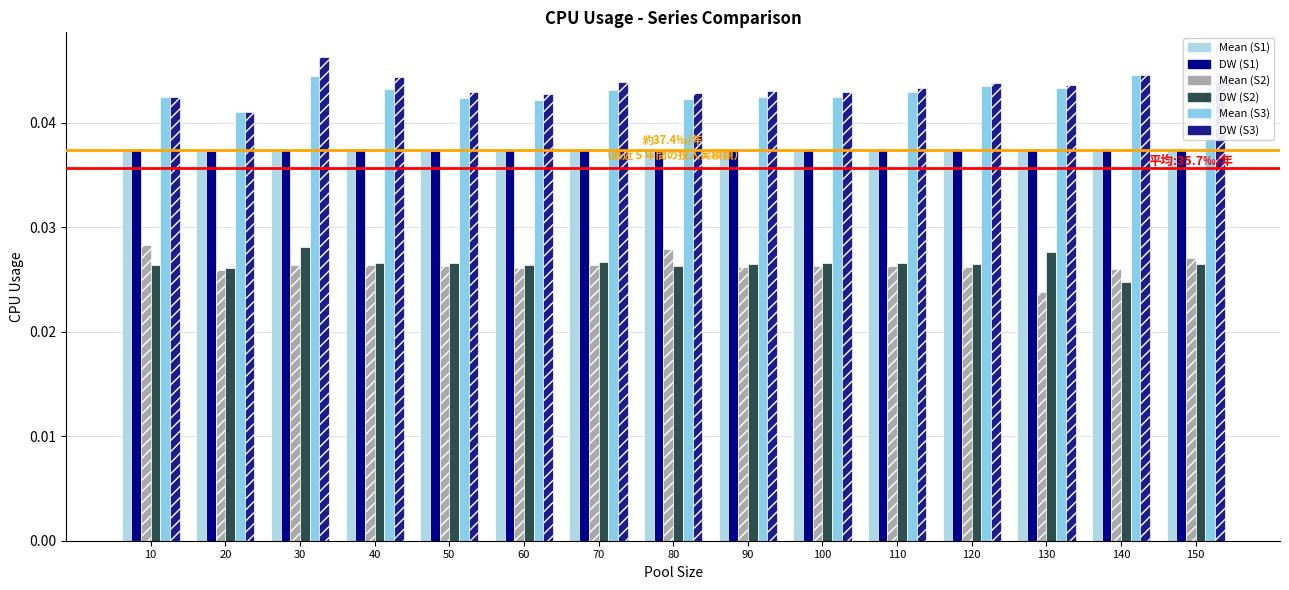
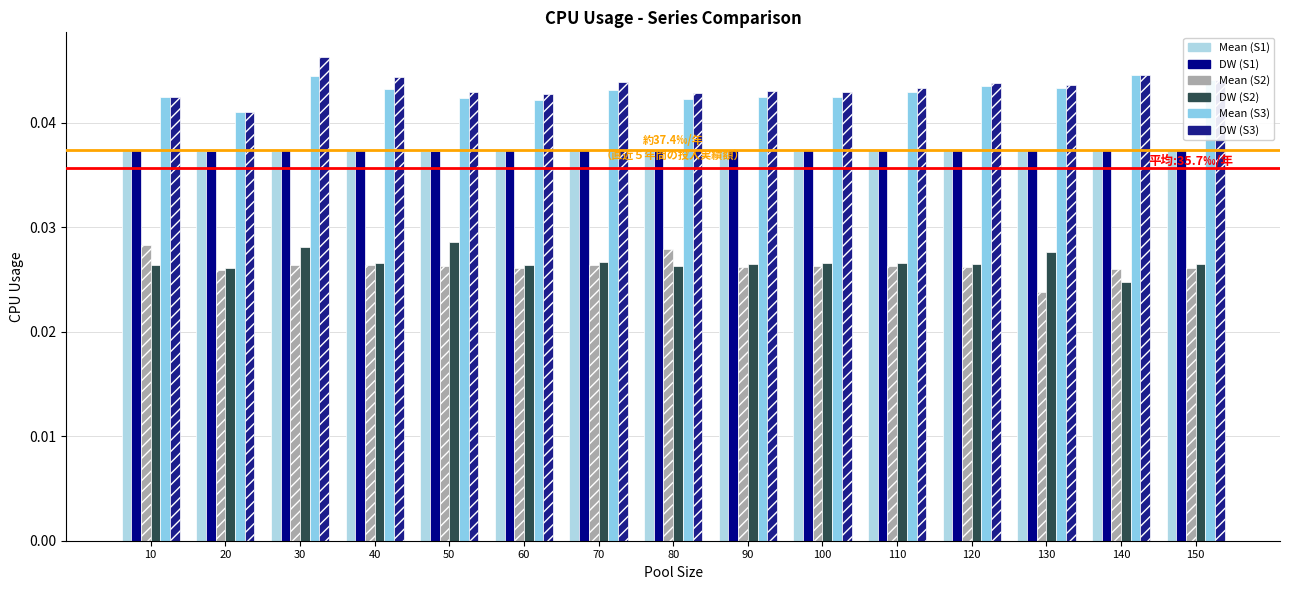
  {
    "Mean (S2)": {
      "10": 0.0283,
      "20": 0.0259,
      "30": 0.0263,
      "40": 0.0263,
      "50": 0.0263,
      "60": 0.0261,
      "70": 0.0264,
      "80": 0.0279,
      "90": 0.0262,
      "100": 0.0263,
      "110": 0.0263,
      "120": 0.0262,
      "130": 0.0238,
      "140": 0.0260,
-     "150": 0.0271
+     "150": 0.0261
    },
    "DW (S2)": {
      "10": 0.0264,
      "20": 0.0261,
      "30": 0.0281,
      "40": 0.0266,
-     "50": 0.0266,
+     "50": 0.0286,
      "60": 0.0264,
      "70": 0.0267,
      "80": 0.0263,
      "90": 0.0265,
      "100": 0.0266,
      "110": 0.0266,
      "120": 0.0265,
      "130": 0.0276,
      "140": 0.0248,
      "150": 0.0265
    }
  }
